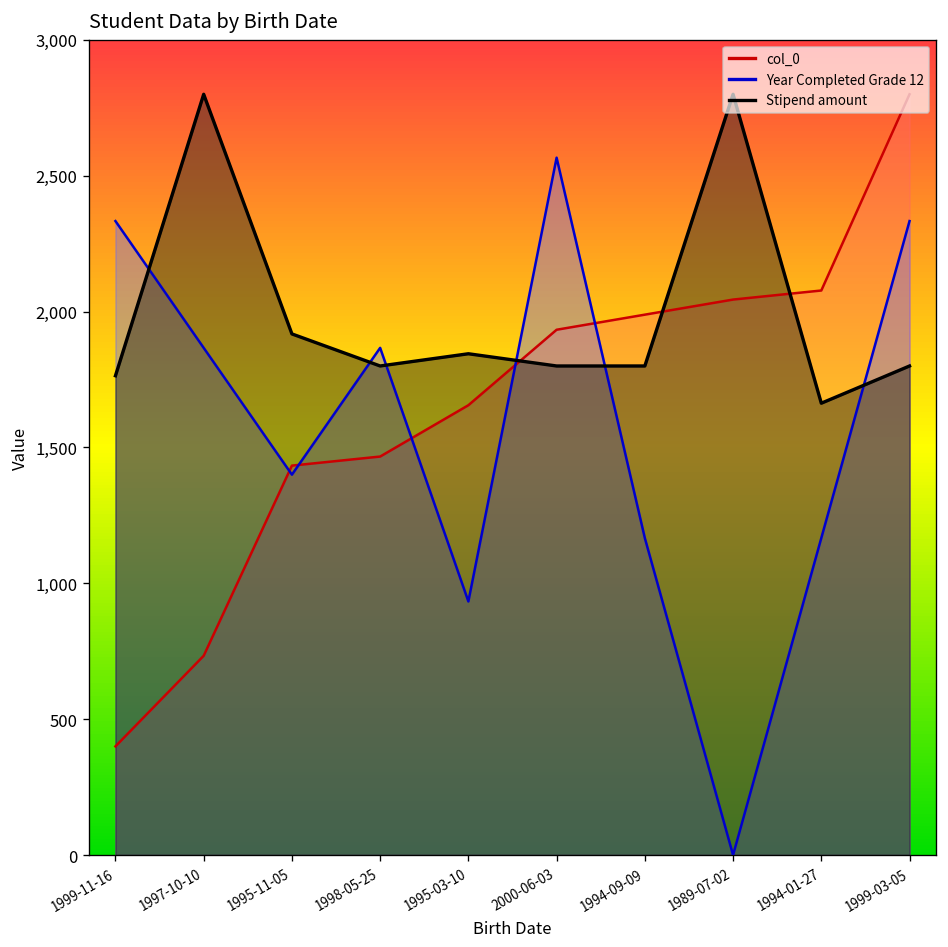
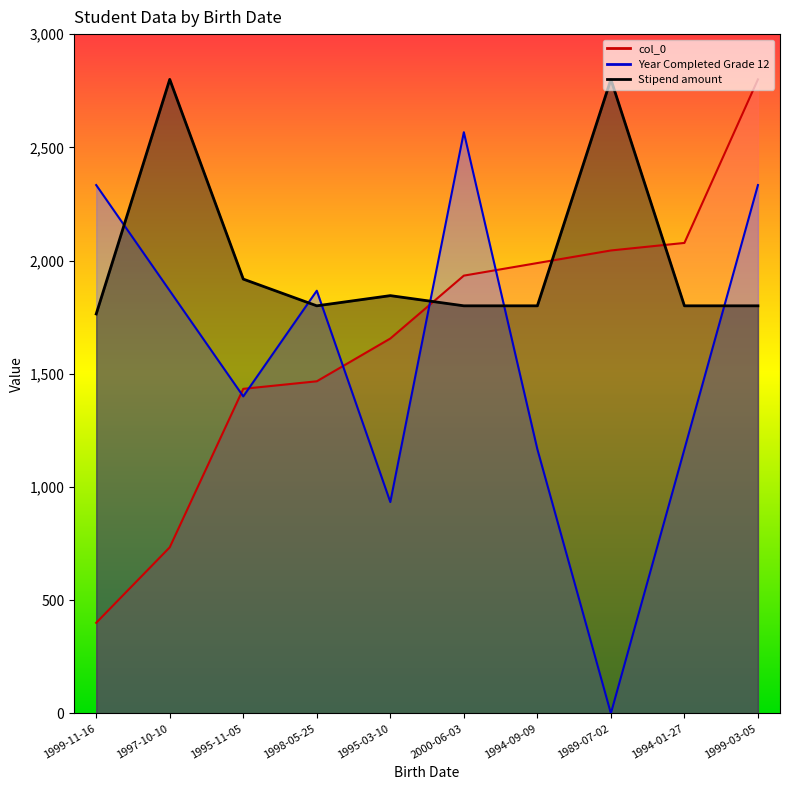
  {
    "Stipend amount": {
      "1999-11-16": "1,760",
      "1997-10-10": "2,800",
      "1995-11-05": "1,920",
      "1998-05-25": "1,800",
      "1995-03-10": "1,850",
      "2000-06-03": "1,800",
      "1994-09-09": "1,800",
-     "1994-01-27": "1,660",
+     "1994-01-27": "1,800",
      "1999-03-05": "1,800"
    }
  }
